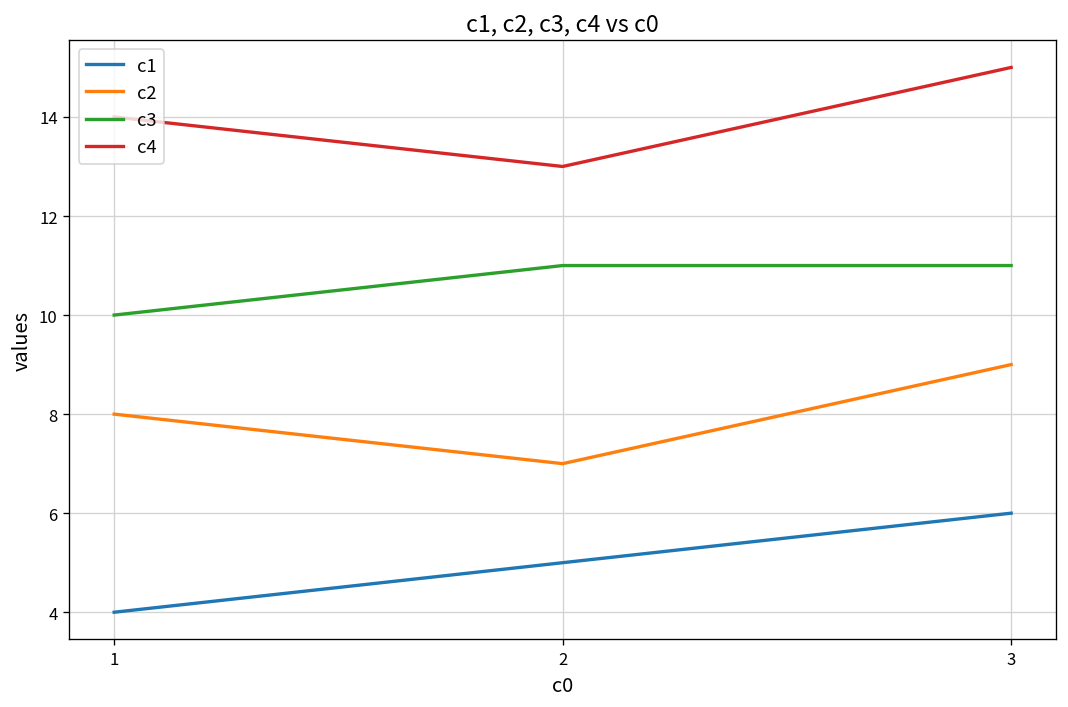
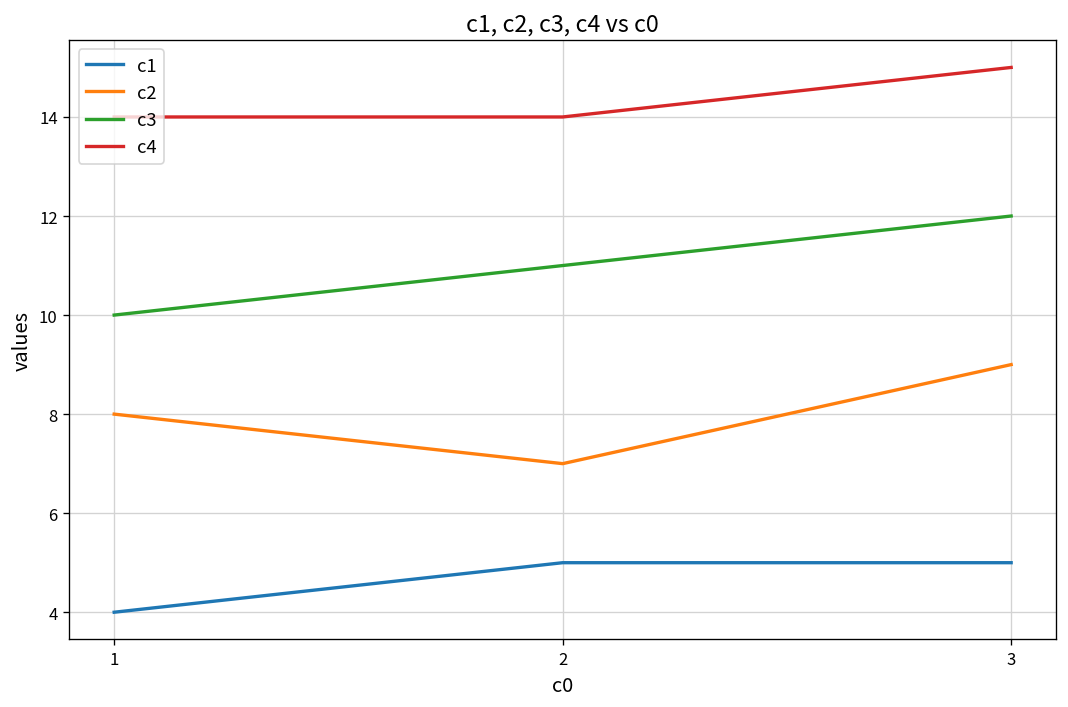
  {
    "c1": {
      "1": 4,
      "2": 5,
-     "3": 6
+     "3": 5
    },
    "c2": {
      "1": 8,
      "2": 7,
      "3": 9
    },
    "c3": {
      "1": 10,
      "2": 11,
-     "3": 11
+     "3": 12
    },
    "c4": {
-     "2": 13,
+     "2": 14,
      "3": 15
    }
  }
